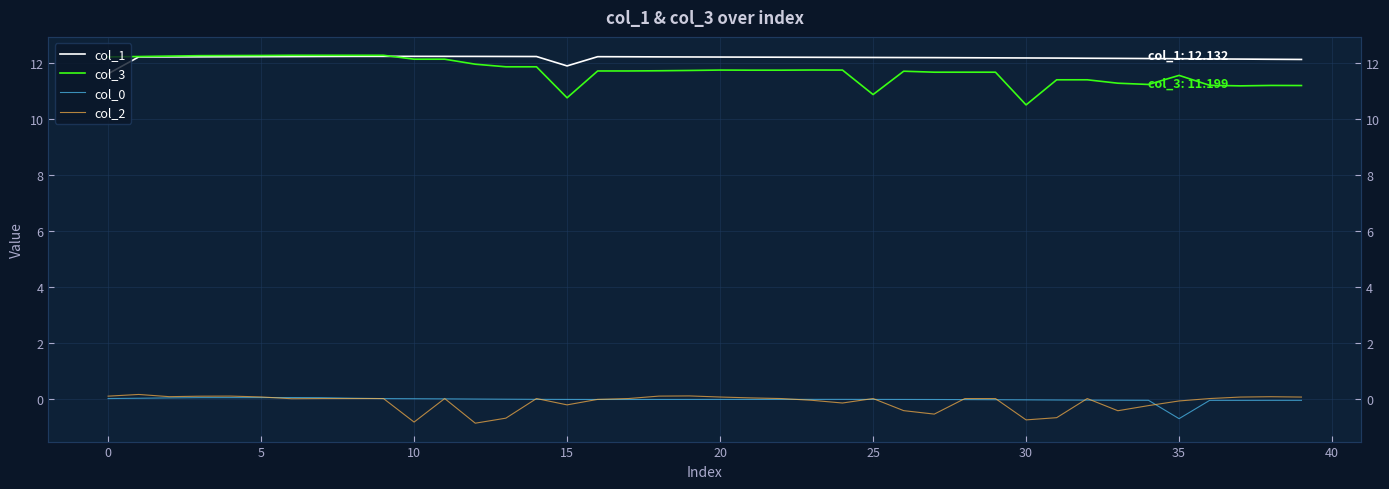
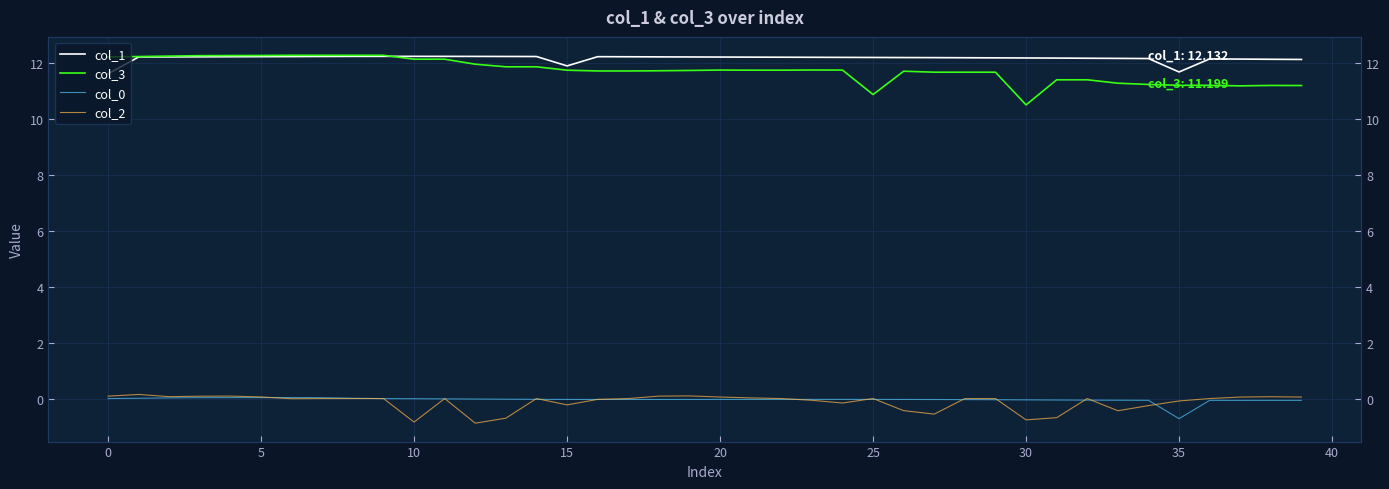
  {
    "col_1": {
      "10": 12.2,
      "15": 11.9,
      "20": 12.2,
      "25": 12.2,
      "30": 12.2,
-     "35": 12.2
+     "35": 11.7
    },
    "col_3": {
      "10": 12.1,
-     "15": 10.8,
+     "15": 11.7,
      "20": 11.8,
      "25": 10.9,
      "30": 10.5,
-     "35": 11.6
+     "35": 11.2
    },
    "col_0": {
      "10": 0.0,
      "15": 0.0,
      "30": 0.0,
      "35": -0.7
    },
    "col_2": {
      "10": -0.8,
      "15": -0.2,
      "30": -0.8,
      "35": -0.1
    }
  }
